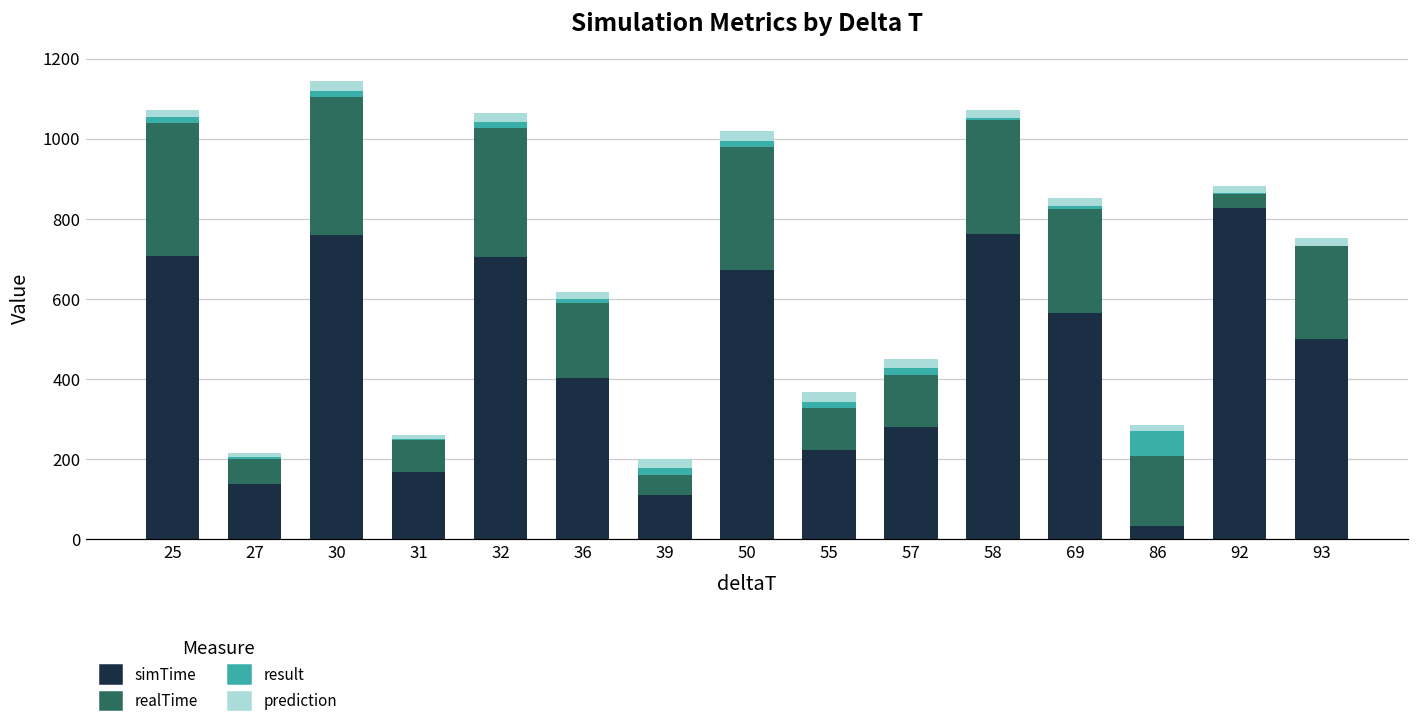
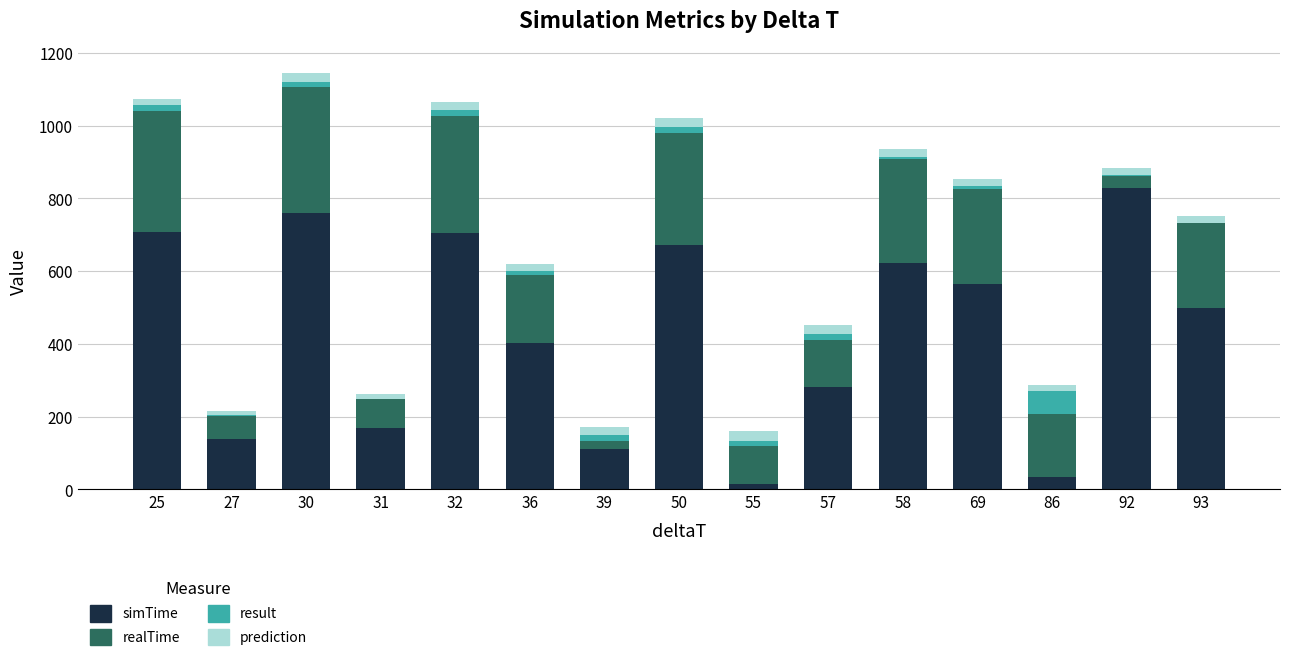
  {
    "simTime": {
      "25": 710,
      "27": 140,
      "30": 760,
      "31": 170,
      "32": 700,
      "36": 400,
      "39": 110,
      "50": 670,
-     "55": 220,
+     "55": 10,
      "57": 280,
-     "58": 760,
+     "58": 620,
      "69": 560,
      "86": 30,
      "92": 830,
      "93": 500
    },
    "realTime": {
      "25": 330,
      "27": 60,
      "30": 350,
      "31": 80,
      "32": 320,
      "36": 190,
-     "39": 50,
+     "39": 20,
      "50": 310,
      "55": 100,
      "57": 130,
      "58": 290,
      "69": 260,
      "86": 170,
      "92": 30,
      "93": 230
    },
    "result": {
      "25": 10,
      "30": 20,
      "32": 20,
      "36": 10,
      "39": 20,
      "50": 20,
      "55": 20,
      "57": 20,
      "69": 10,
      "86": 60
    },
    "prediction": {
      "25": 20,
      "27": 10,
      "30": 20,
      "31": 10,
      "32": 20,
      "36": 20,
      "39": 20,
      "50": 20,
      "55": 20,
      "57": 20,
      "58": 20,
      "69": 20,
      "86": 10,
      "92": 20,
      "93": 20
    }
  }
